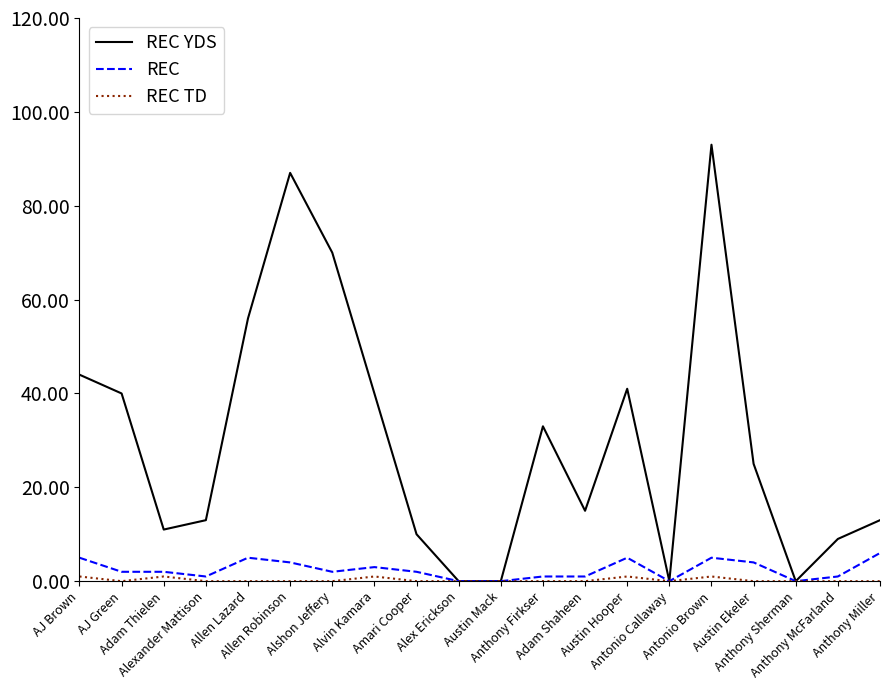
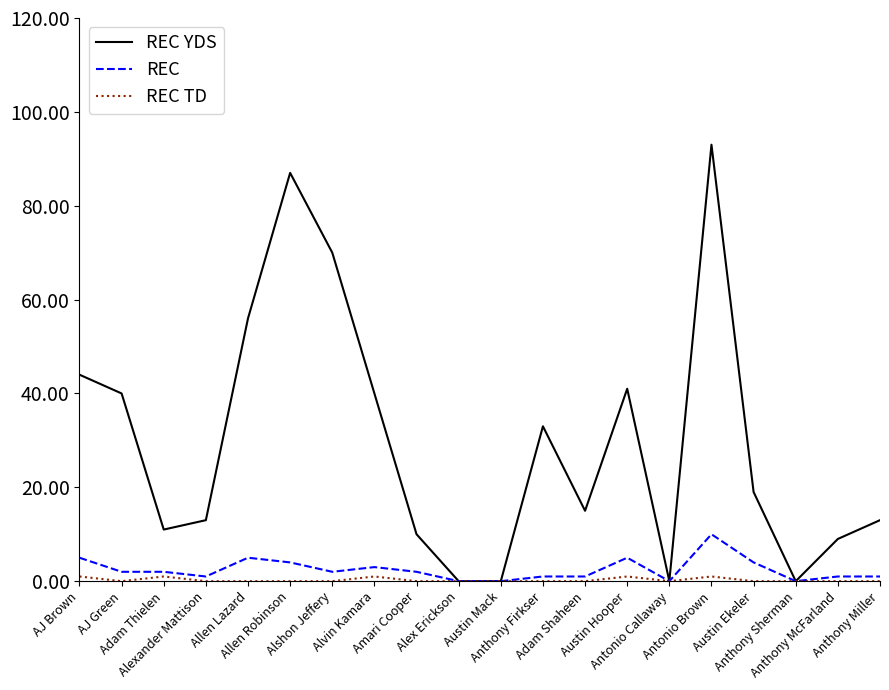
  {
    "REC YDS": {
      "AJ Brown": 44,
      "AJ Green": 40,
      "Adam Thielen": 11,
      "Alexander Mattison": 13,
      "Allen Lazard": 56,
      "Allen Robinson": 87,
      "Alshon Jeffery": 70,
      "Alvin Kamara": 40,
      "Amari Cooper": 10,
      "Anthony Firkser": 33,
      "Adam Shaheen": 15,
      "Austin Hooper": 41,
      "Antonio Brown": 93,
-     "Austin Ekeler": 25,
+     "Austin Ekeler": 19,
      "Anthony McFarland": 9,
      "Anthony Miller": 13
    },
    "REC": {
      "AJ Brown": 5,
      "AJ Green": 2,
      "Adam Thielen": 2,
      "Alexander Mattison": 1,
      "Allen Lazard": 5,
      "Allen Robinson": 4,
      "Alshon Jeffery": 2,
      "Alvin Kamara": 3,
      "Amari Cooper": 2,
      "Anthony Firkser": 1,
      "Adam Shaheen": 1,
      "Austin Hooper": 5,
-     "Antonio Brown": 5,
+     "Antonio Brown": 10,
      "Austin Ekeler": 4,
      "Anthony McFarland": 1,
-     "Anthony Miller": 6
+     "Anthony Miller": 1
    },
    "REC TD": {
      "AJ Brown": 1,
      "AJ Green": 0,
      "Adam Thielen": 1,
      "Alexander Mattison": 0,
      "Allen Lazard": 0,
      "Allen Robinson": 0,
      "Alshon Jeffery": 0,
      "Alvin Kamara": 1,
      "Amari Cooper": 0,
      "Anthony Firkser": 0,
      "Adam Shaheen": 0,
      "Austin Hooper": 1,
      "Antonio Brown": 1,
      "Austin Ekeler": 0,
      "Anthony McFarland": 0,
      "Anthony Miller": 0
    }
  }
